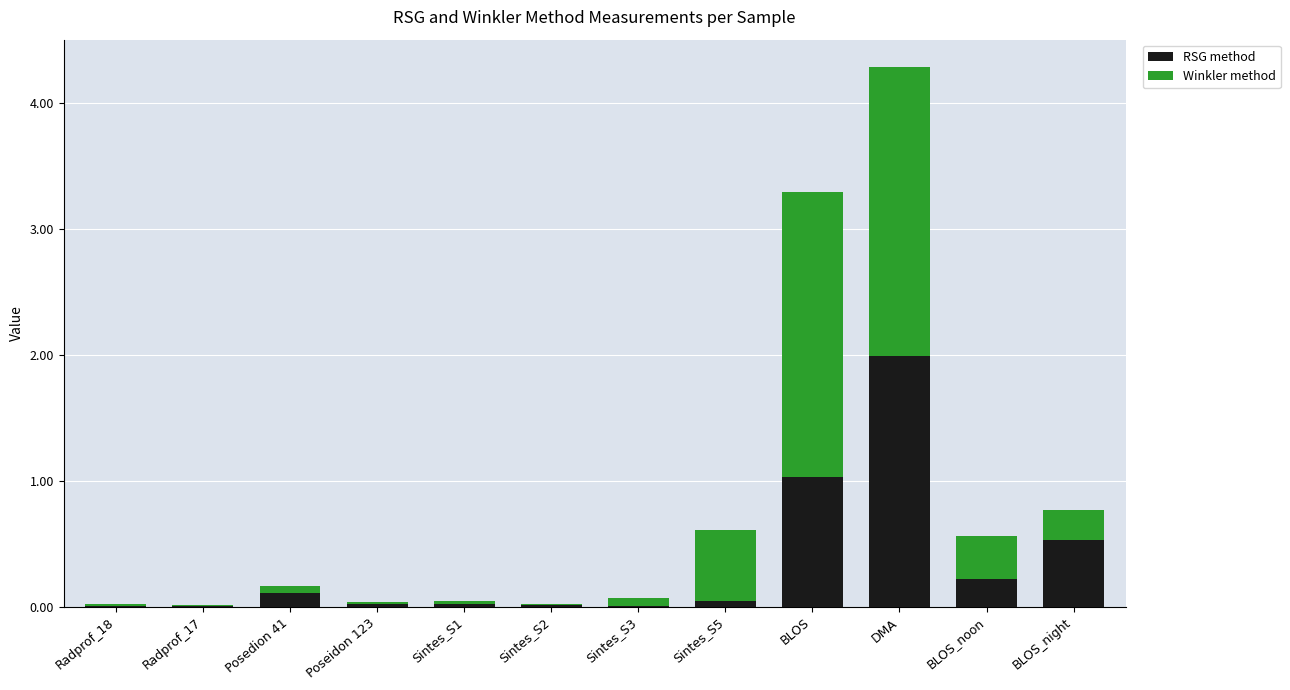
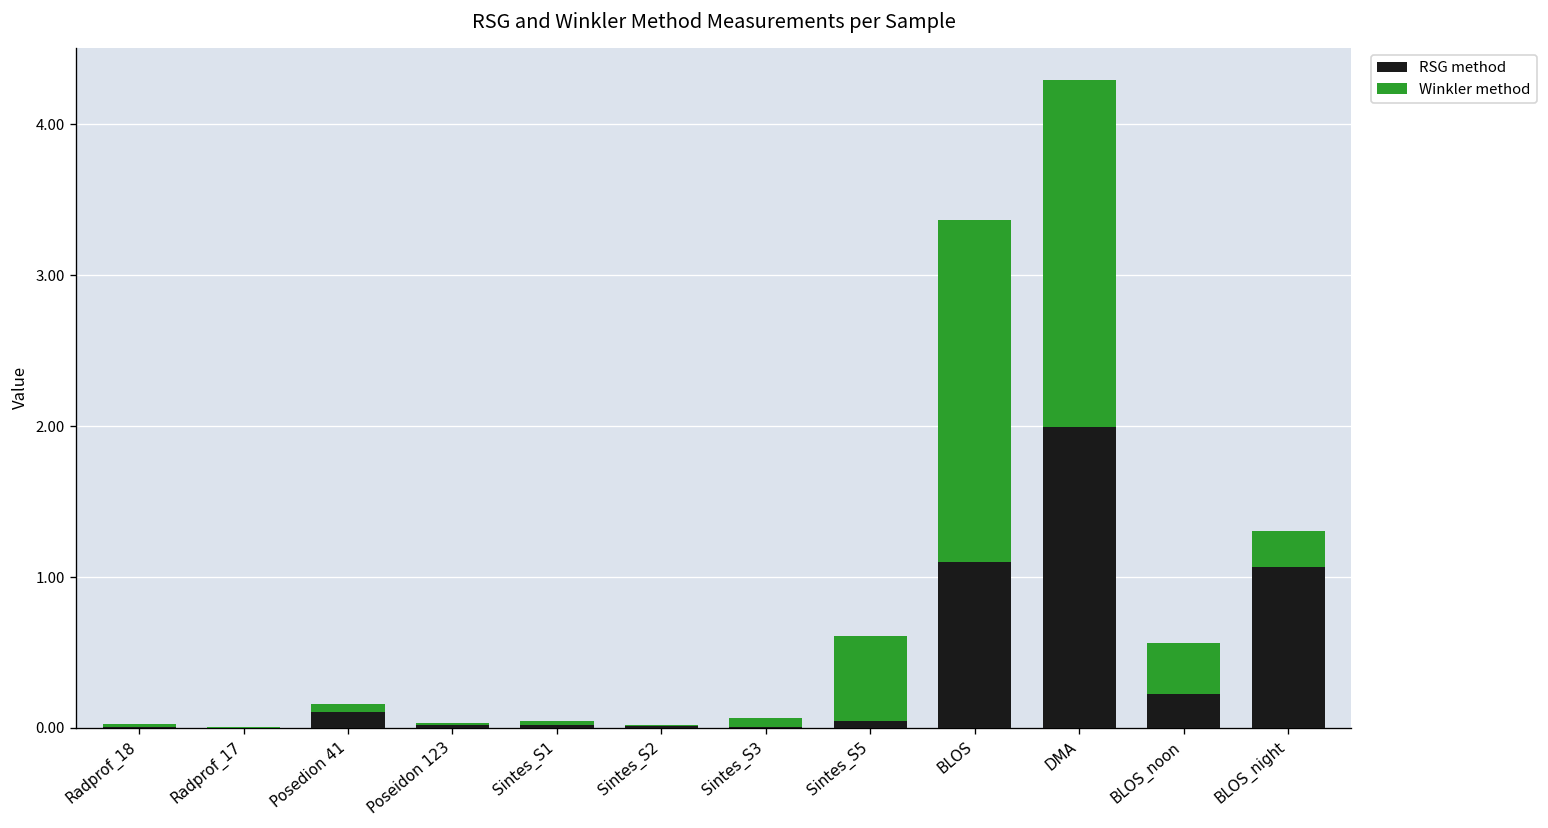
  {
    "RSG method": {
      "Posedion 41": 0.11,
      "Poseidon 123": 0.02,
      "Sintes_S1": 0.02,
      "Sintes_S5": 0.05,
-     "BLOS": 1.03,
+     "BLOS": 1.10,
      "DMA": 1.99,
      "BLOS_noon": 0.22,
-     "BLOS_night": 0.53
+     "BLOS_night": 1.07
    },
    "Winkler method": {
      "Posedion 41": 0.06,
      "Sintes_S1": 0.02,
      "Sintes_S3": 0.06,
      "Sintes_S5": 0.56,
      "BLOS": 2.26,
      "DMA": 2.30,
      "BLOS_noon": 0.34,
      "BLOS_night": 0.24
    }
  }
